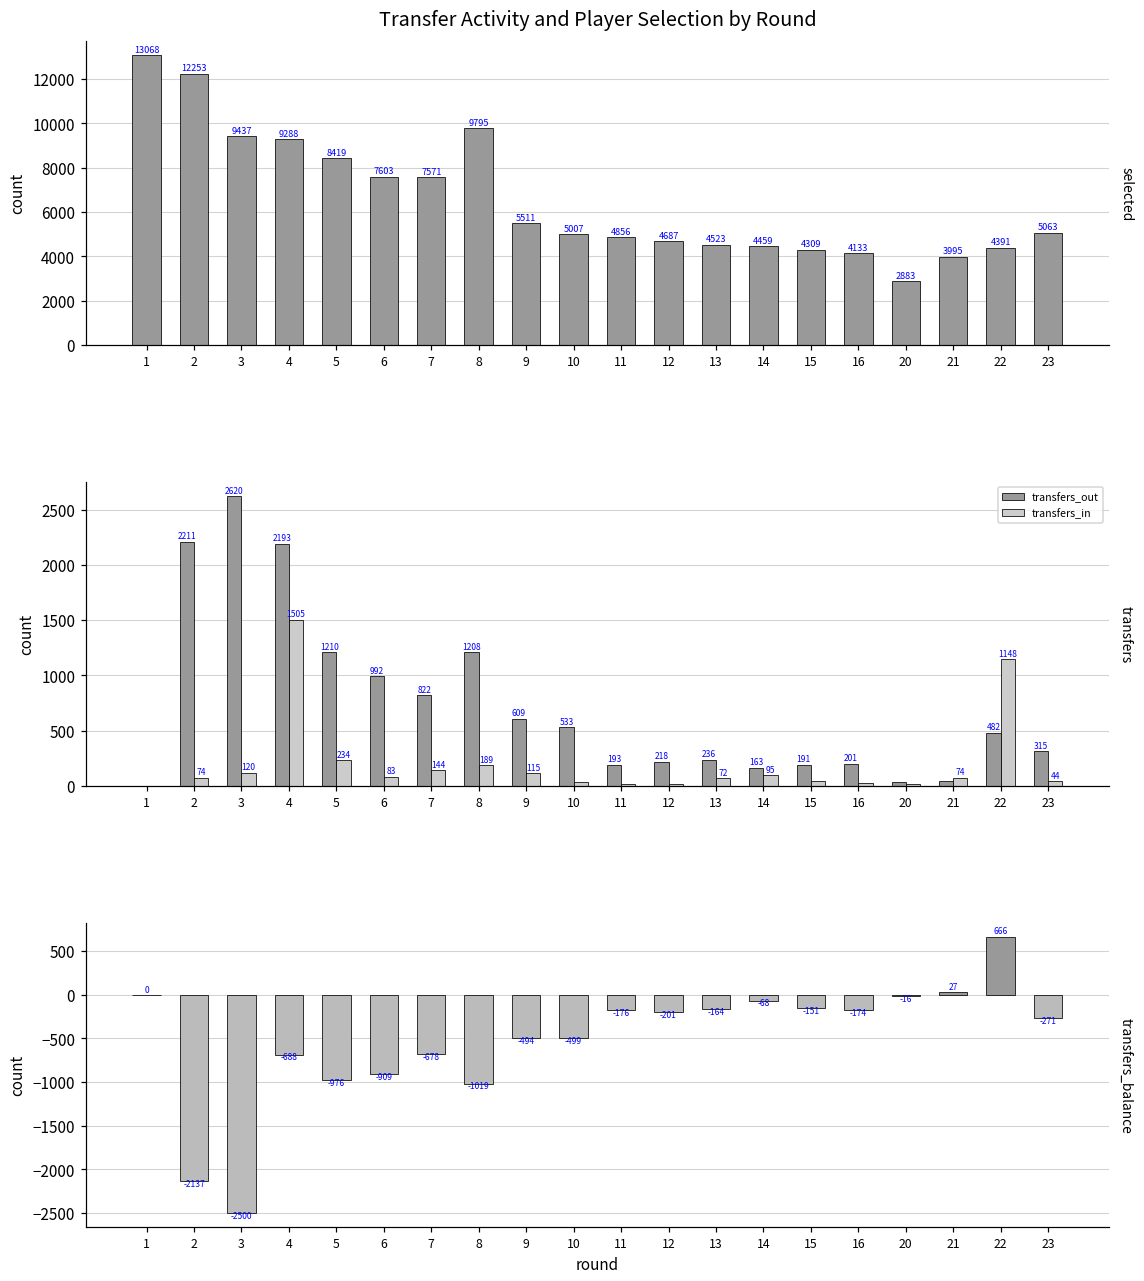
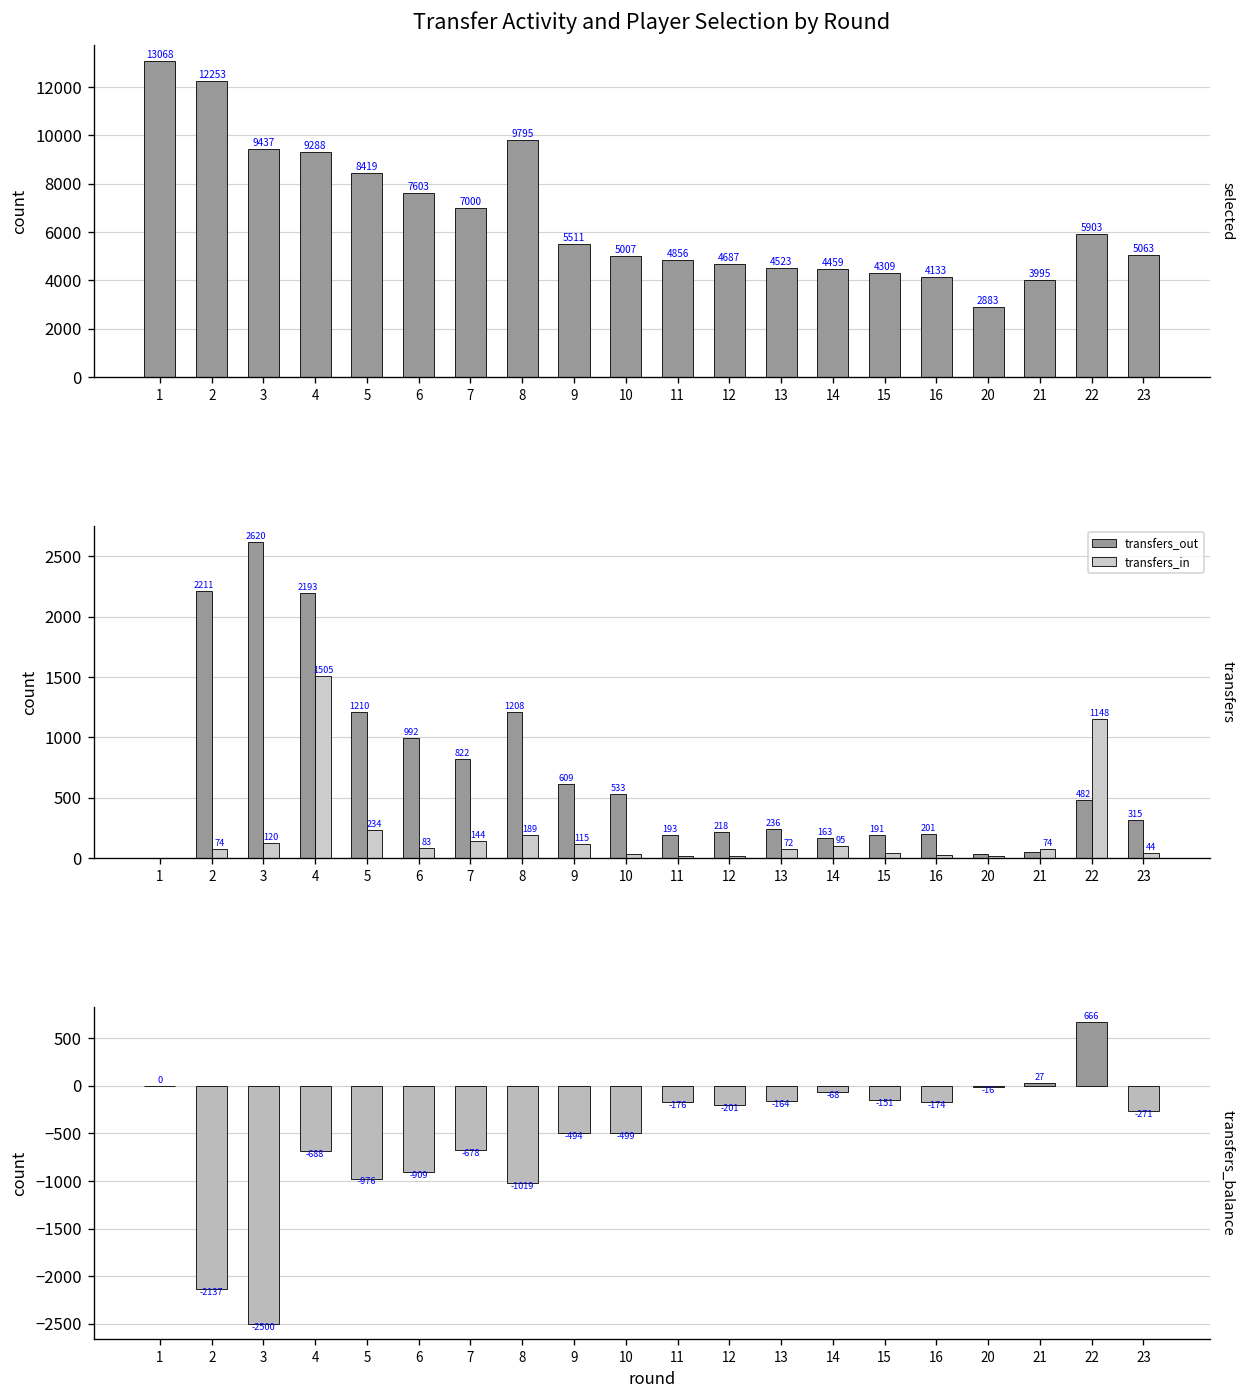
  {
    "Transfer Activity and Player Selection by Round": {
      "1": 13068,
      "2": 12253,
      "3": 9437,
      "4": 9288,
      "5": 8419,
      "6": 7603,
-     "7": 7571,
+     "7": 7000,
      "8": 9795,
      "9": 5511,
      "10": 5007,
      "11": 4856,
      "12": 4687,
      "13": 4523,
      "14": 4459,
      "15": 4309,
      "16": 4133,
      "20": 2883,
      "21": 3995,
-     "22": 4391,
+     "22": 5903,
      "23": 5063
    }
  }
